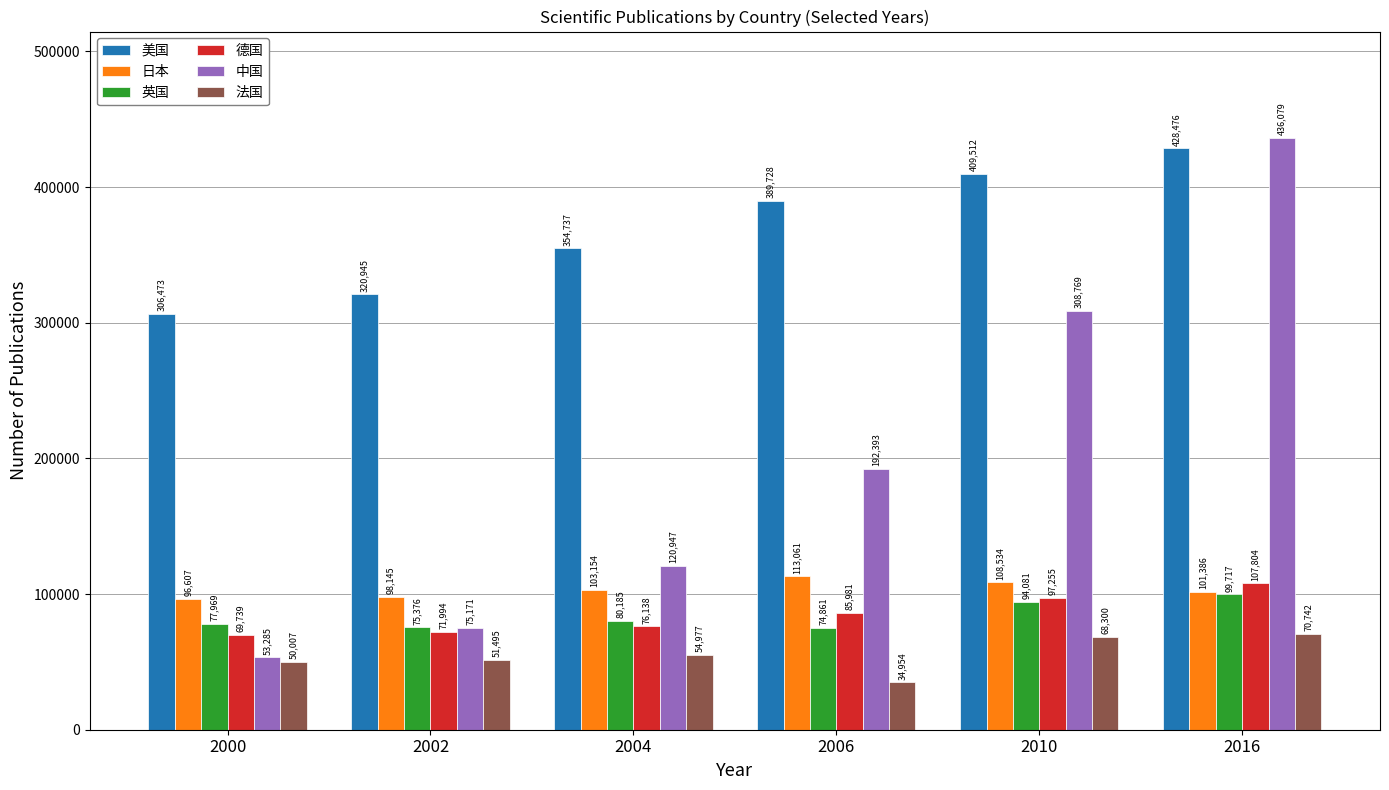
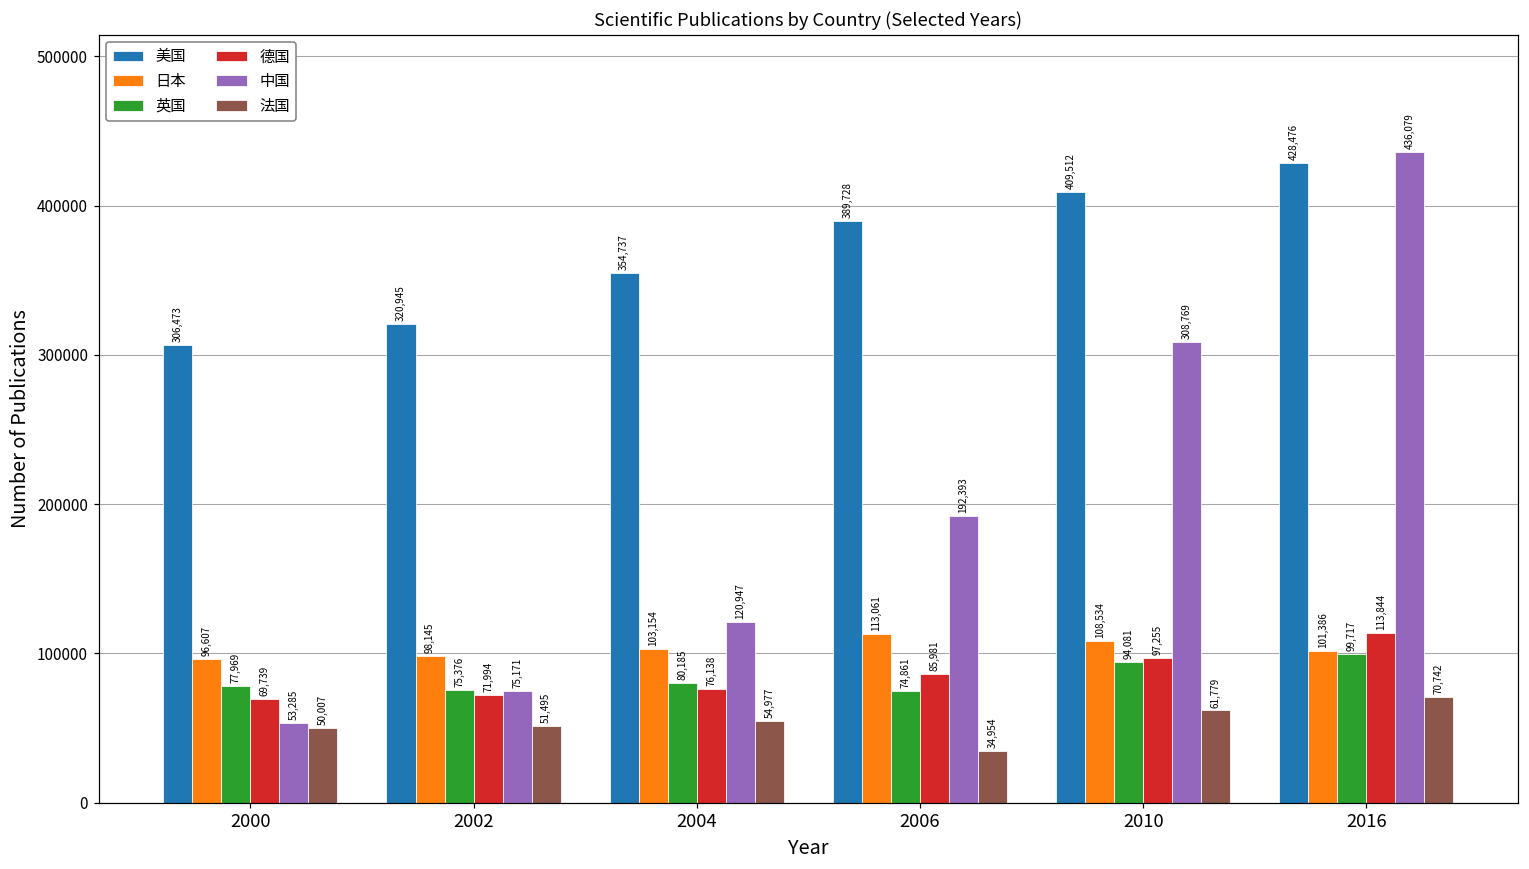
  {
    "美国": {
      "2000": "306,473",
      "2002": "320,945",
      "2004": "354,737",
      "2006": "389,728",
      "2010": "409,512",
      "2016": "428,476"
    },
    "日本": {
      "2000": "96,607",
      "2002": "98,145",
      "2004": "103,154",
      "2006": "113,061",
      "2010": "108,534",
      "2016": "101,386"
    },
    "英国": {
      "2000": "77,969",
      "2002": "75,376",
      "2004": "80,185",
      "2006": "74,861",
      "2010": "94,081",
      "2016": "99,717"
    },
    "德国": {
      "2000": "69,739",
      "2002": "71,994",
      "2004": "76,138",
      "2006": "85,981",
      "2010": "97,255",
-     "2016": "107,804"
+     "2016": "113,844"
    },
    "中国": {
      "2000": "53,285",
      "2002": "75,171",
      "2004": "120,947",
      "2006": "192,393",
      "2010": "308,769",
      "2016": "436,079"
    },
    "法国": {
      "2000": "50,007",
      "2002": "51,495",
      "2004": "54,977",
      "2006": "34,954",
-     "2010": "68,300",
+     "2010": "61,779",
      "2016": "70,742"
    }
  }
